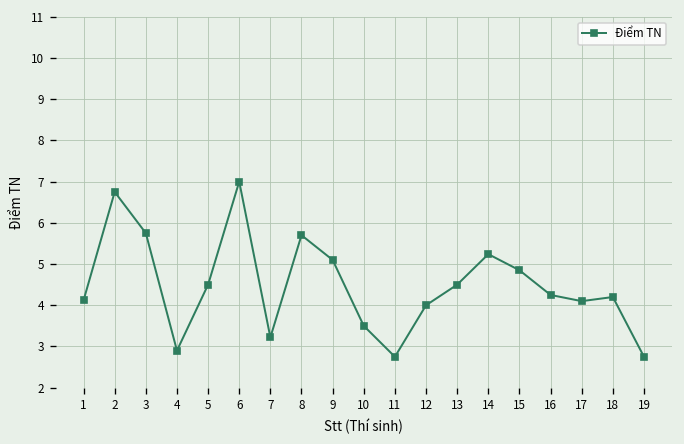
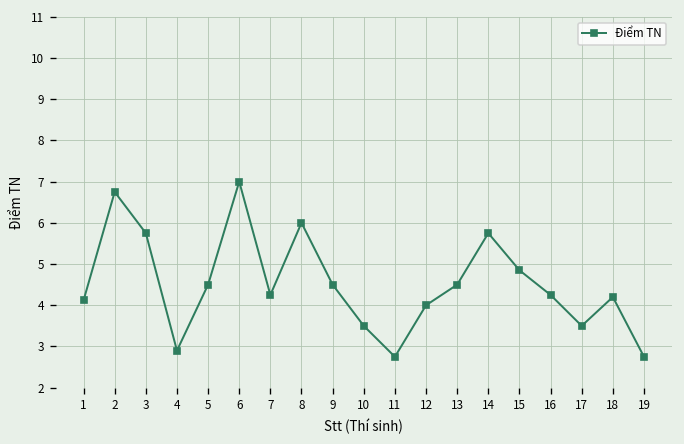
  {
    "1": 4.1,
    "2": 6.8,
    "3": 5.8,
    "4": 2.9,
    "5": 4.5,
    "6": 7.0,
-   "7": 3.2,
-   "8": 5.7,
-   "9": 5.1,
+   "7": 4.3,
+   "8": 6.0,
+   "9": 4.5,
    "10": 3.5,
    "11": 2.8,
    "12": 4.0,
    "13": 4.5,
-   "14": 5.2,
+   "14": 5.8,
    "15": 4.9,
    "16": 4.3,
-   "17": 4.1,
+   "17": 3.5,
    "18": 4.2,
    "19": 2.8
  }
